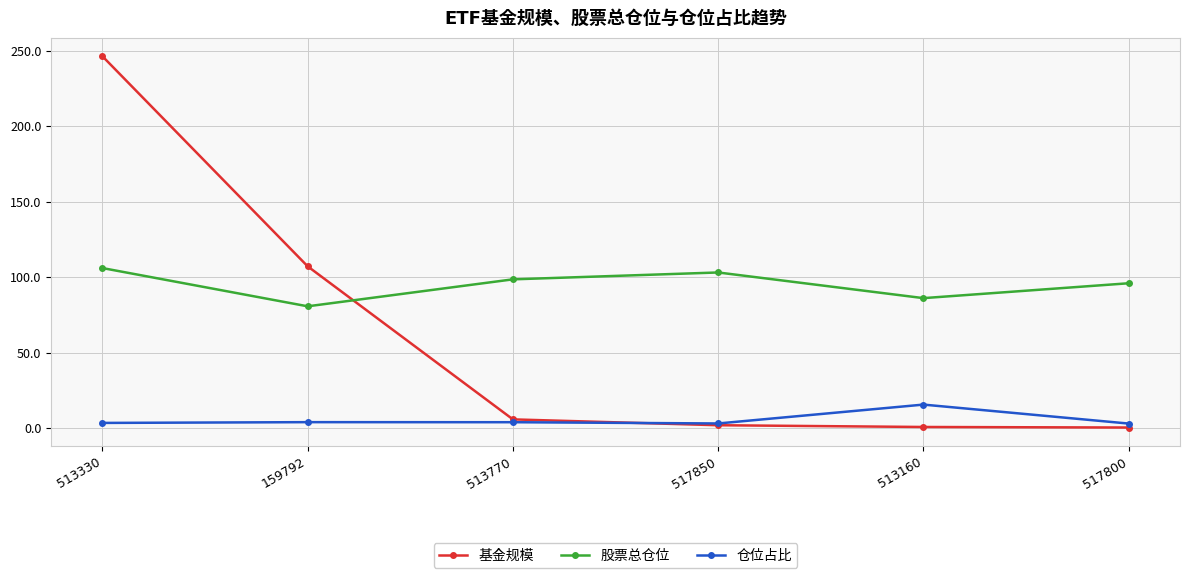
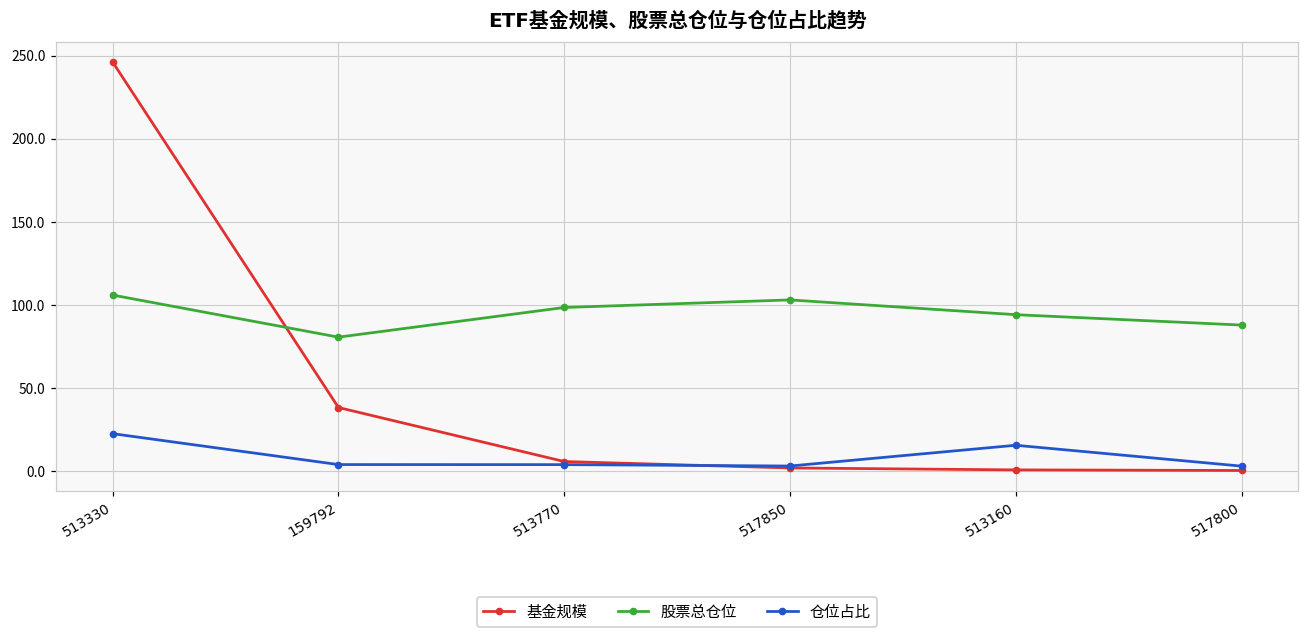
  {
    "基金规模": {
      "513330": 246,
-     "159792": 107,
+     "159792": 38,
      "513770": 6,
      "513160": 1,
      "517800": 1
    },
    "股票总仓位": {
      "513330": 106,
      "159792": 81,
      "513770": 99,
      "517850": 103,
-     "513160": 86,
-     "517800": 96
+     "513160": 94,
+     "517800": 88
    },
    "仓位占比": {
-     "513330": 4,
+     "513330": 23,
      "159792": 4,
      "513770": 4,
      "513160": 16,
      "517800": 3
    }
  }
